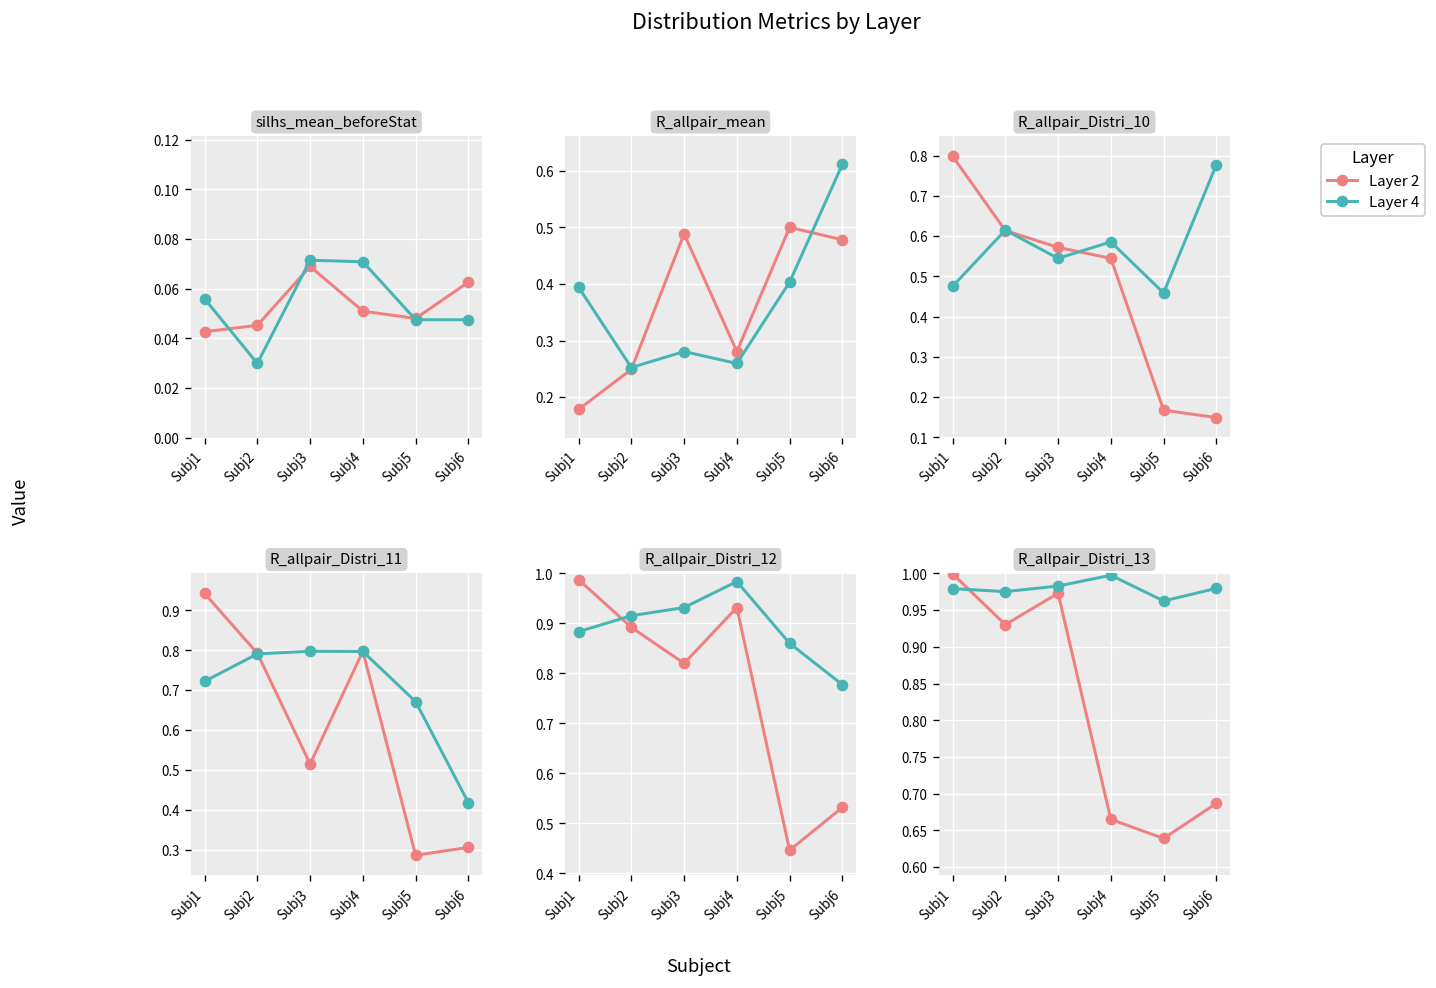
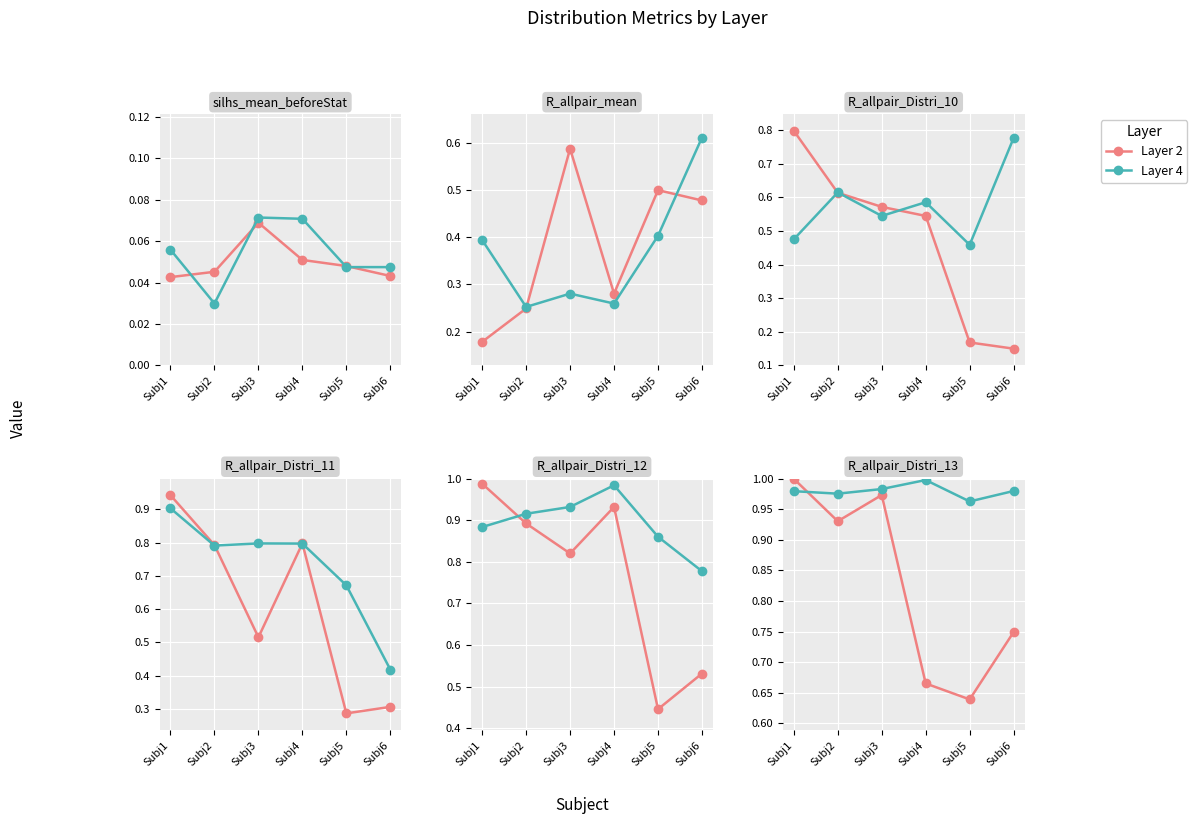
  {
    "silhs_mean_beforeStat": {
      "Layer 2": {
        "Subj1": 0.043,
        "Subj2": 0.045,
        "Subj3": 0.069,
        "Subj4": 0.051,
-       "Subj6": 0.063
+       "Subj6": 0.043
      },
      "Layer 4": {
        "Subj1": 0.056,
        "Subj2": 0.030,
        "Subj3": 0.071,
        "Subj4": 0.071,
        "Subj6": 0.047
      }
    },
    "R_allpair_mean": {
      "Layer 2": {
        "Subj1": 0.18,
-       "Subj3": 0.49,
+       "Subj3": 0.59,
        "Subj4": 0.28,
        "Subj5": 0.50,
        "Subj6": 0.48
      },
      "Layer 4": {
        "Subj1": 0.39,
        "Subj3": 0.28,
        "Subj4": 0.26,
        "Subj5": 0.40,
        "Subj6": 0.61
      }
    },
    "R_allpair_Distri_10": {
      "Layer 2": {
        "Subj1": 0.80,
        "Subj3": 0.57,
        "Subj4": 0.54,
        "Subj5": 0.17,
        "Subj6": 0.15
      },
      "Layer 4": {
        "Subj1": 0.48,
        "Subj3": 0.54,
        "Subj4": 0.59,
        "Subj5": 0.46,
        "Subj6": 0.78
      }
    },
    "R_allpair_Distri_11": {
      "Layer 2": {
        "Subj1": 0.94,
        "Subj3": 0.52,
        "Subj5": 0.29,
        "Subj6": 0.31
      },
      "Layer 4": {
-       "Subj1": 0.72,
+       "Subj1": 0.90,
        "Subj3": 0.80,
        "Subj5": 0.67,
        "Subj6": 0.42
      }
    },
    "R_allpair_Distri_12": {
      "Layer 2": {
        "Subj1": 0.99,
        "Subj2": 0.89,
        "Subj3": 0.82,
        "Subj4": 0.93,
        "Subj5": 0.45,
        "Subj6": 0.53
      },
      "Layer 4": {
        "Subj1": 0.88,
        "Subj2": 0.92,
        "Subj3": 0.93,
        "Subj4": 0.98,
        "Subj5": 0.86,
        "Subj6": 0.78
      }
    },
    "R_allpair_Distri_13": {
      "Layer 2": {
        "Subj1": 1.00,
        "Subj2": 0.93,
        "Subj3": 0.97,
        "Subj4": 0.67,
        "Subj5": 0.64,
-       "Subj6": 0.69
+       "Subj6": 0.75
      },
      "Layer 4": {
        "Subj1": 0.98,
        "Subj2": 0.98,
        "Subj3": 0.98,
        "Subj4": 1.00,
        "Subj5": 0.96,
        "Subj6": 0.98
      }
    }
  }
